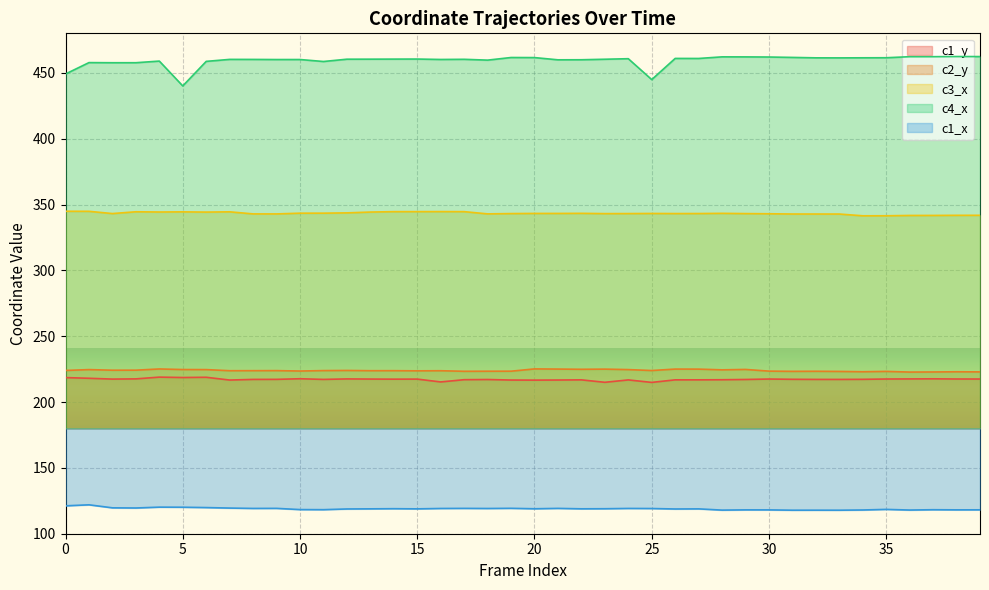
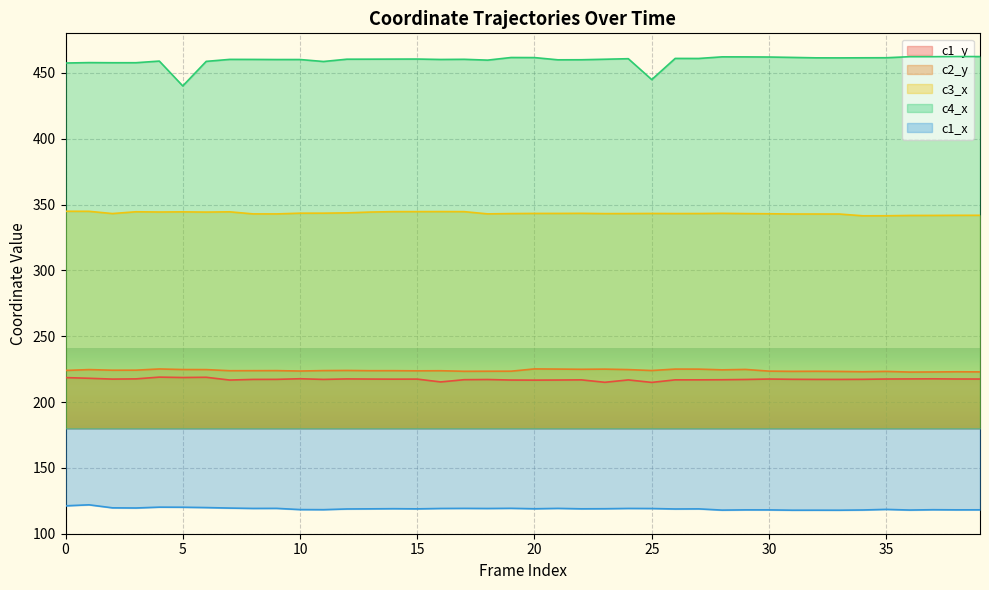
  {
    "c4_x": {
-     "0": 449,
+     "0": 457,
      "5": 440,
      "10": 460,
      "15": 460,
      "20": 462,
      "25": 445,
      "30": 462,
      "35": 461
    }
  }
